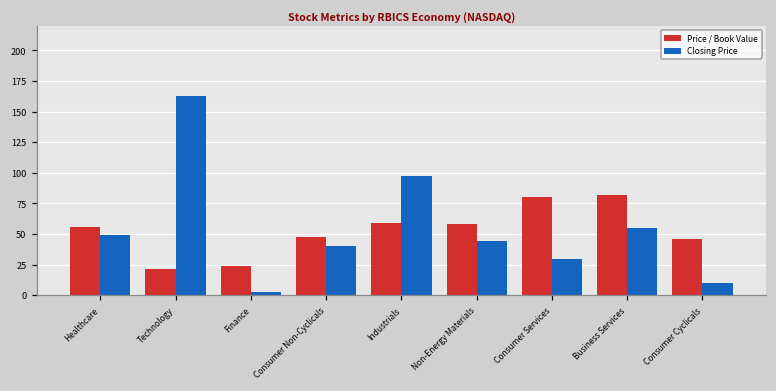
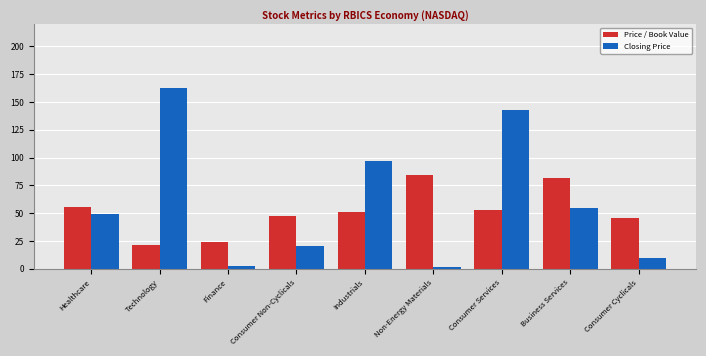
  {
    "Price / Book Value": {
      "Healthcare": 56,
      "Technology": 21,
      "Finance": 24,
      "Consumer Non-Cyclicals": 48,
-     "Industrials": 59,
-     "Non-Energy Materials": 58,
-     "Consumer Services": 80,
+     "Industrials": 51,
+     "Non-Energy Materials": 85,
+     "Consumer Services": 53,
      "Business Services": 82,
      "Consumer Cyclicals": 46
    },
    "Closing Price": {
      "Healthcare": 49,
      "Technology": 163,
      "Finance": 3,
-     "Consumer Non-Cyclicals": 40,
+     "Consumer Non-Cyclicals": 21,
      "Industrials": 97,
-     "Non-Energy Materials": 45,
-     "Consumer Services": 29,
+     "Non-Energy Materials": 2,
+     "Consumer Services": 143,
      "Business Services": 55,
      "Consumer Cyclicals": 10
    }
  }
